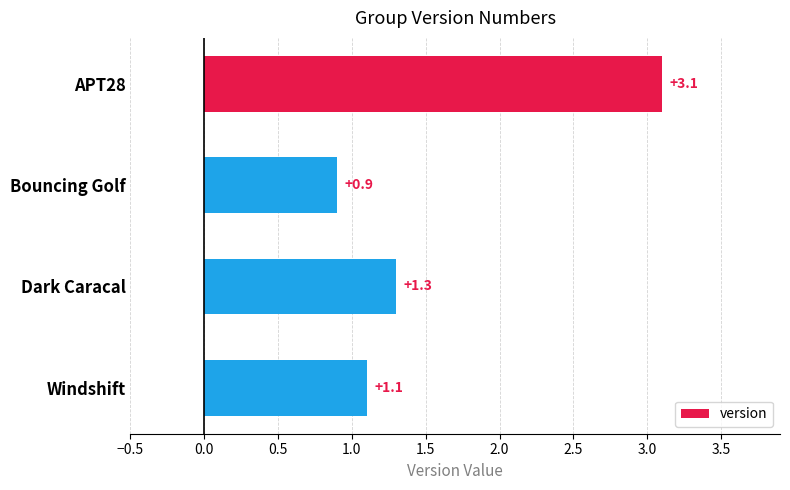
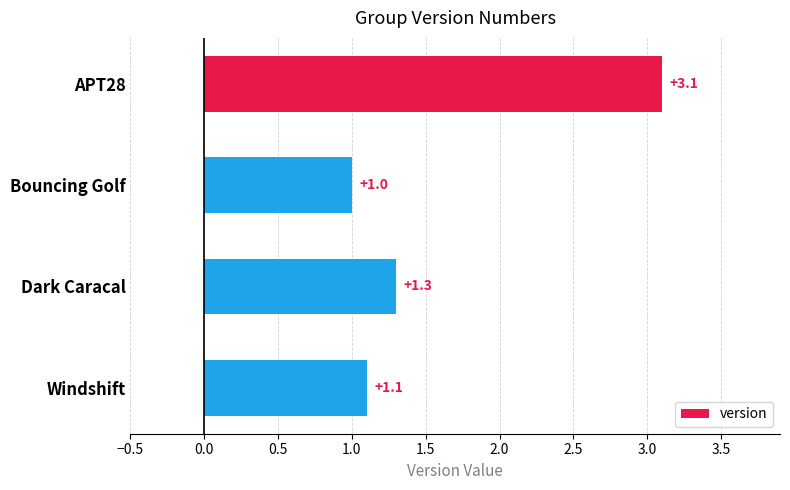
  {
    "APT28": "+3.1",
-   "Bouncing Golf": "+0.9",
+   "Bouncing Golf": "+1.0",
    "Dark Caracal": "+1.3",
    "Windshift": "+1.1"
  }
